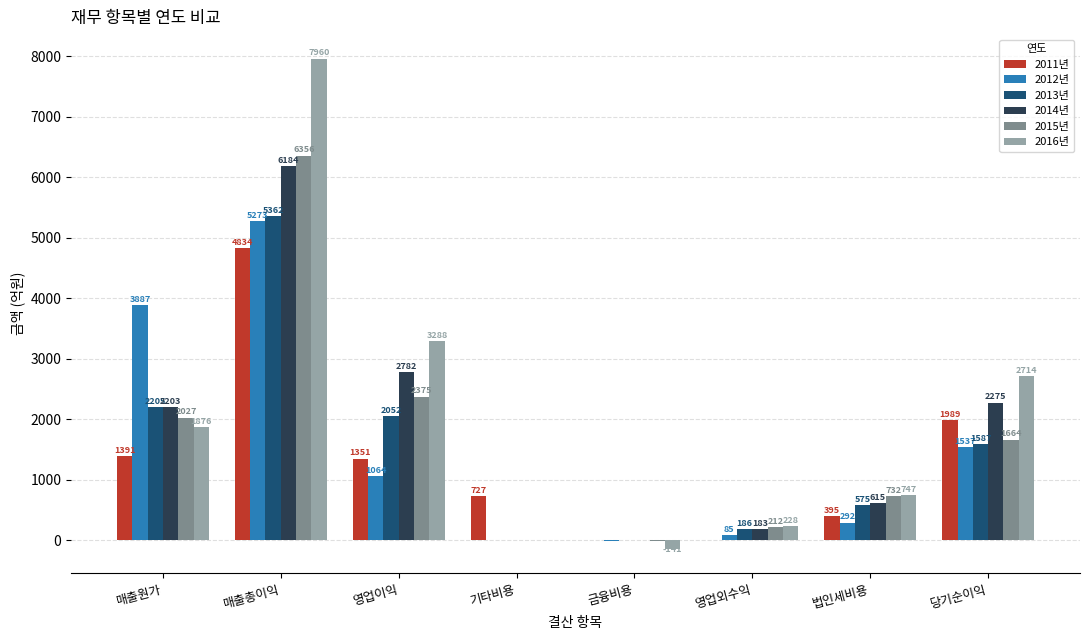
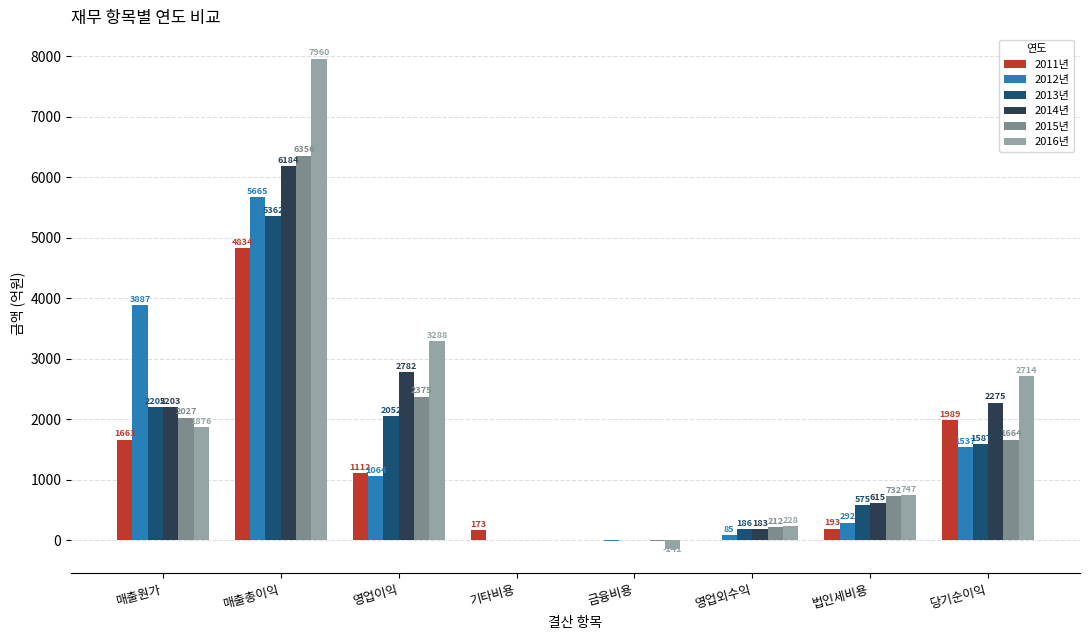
  {
    "2011년": {
-     "매출원가": 1391,
+     "매출원가": 1663,
      "매출총이익": 4834,
-     "영업이익": 1351,
-     "기타비용": 727,
-     "법인세비용": 395,
+     "영업이익": 1112,
+     "기타비용": 173,
+     "법인세비용": 193,
      "당기순이익": 1989
    },
    "2012년": {
      "매출원가": 3887,
-     "매출총이익": 5273,
+     "매출총이익": 5665,
      "영업이익": 1064,
      "영업외수익": 85,
      "법인세비용": 292
    }
  }
